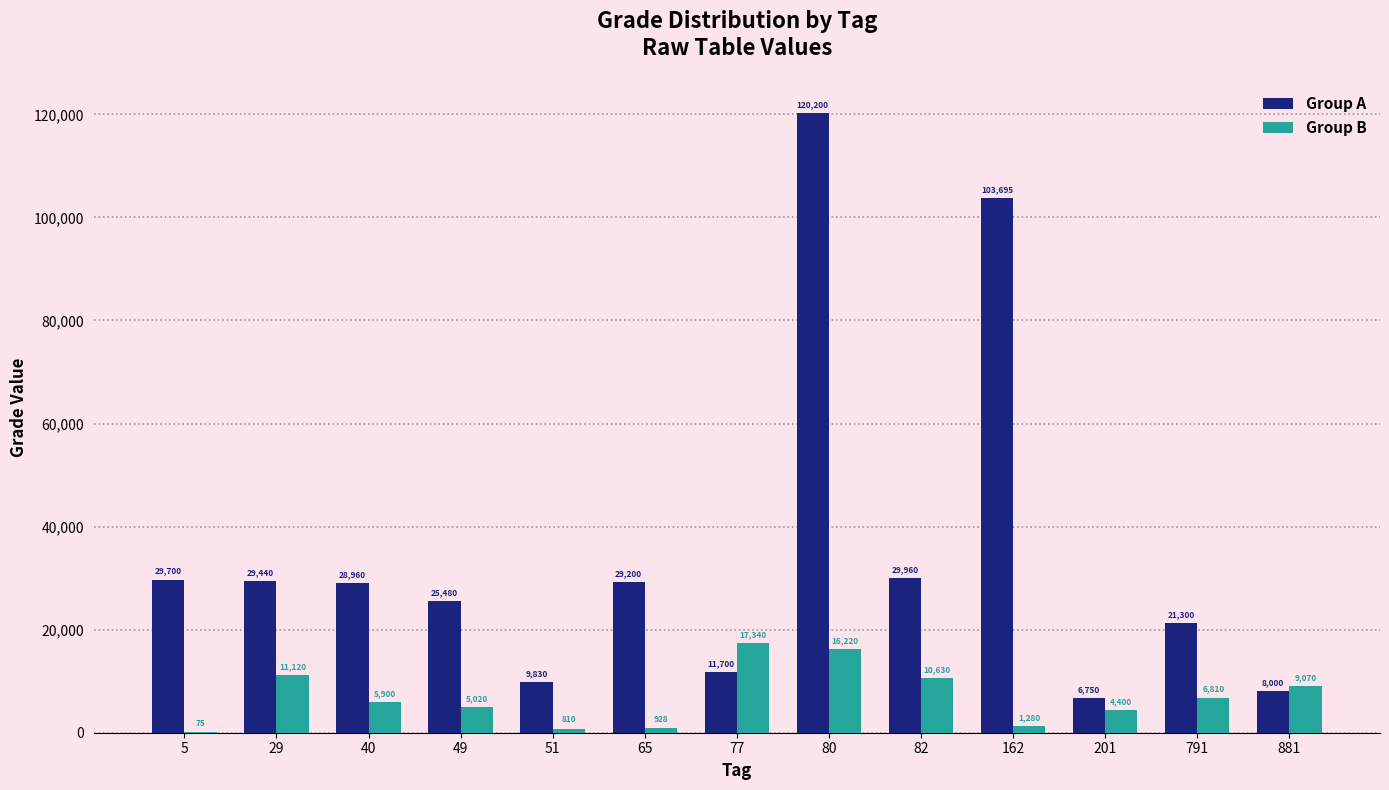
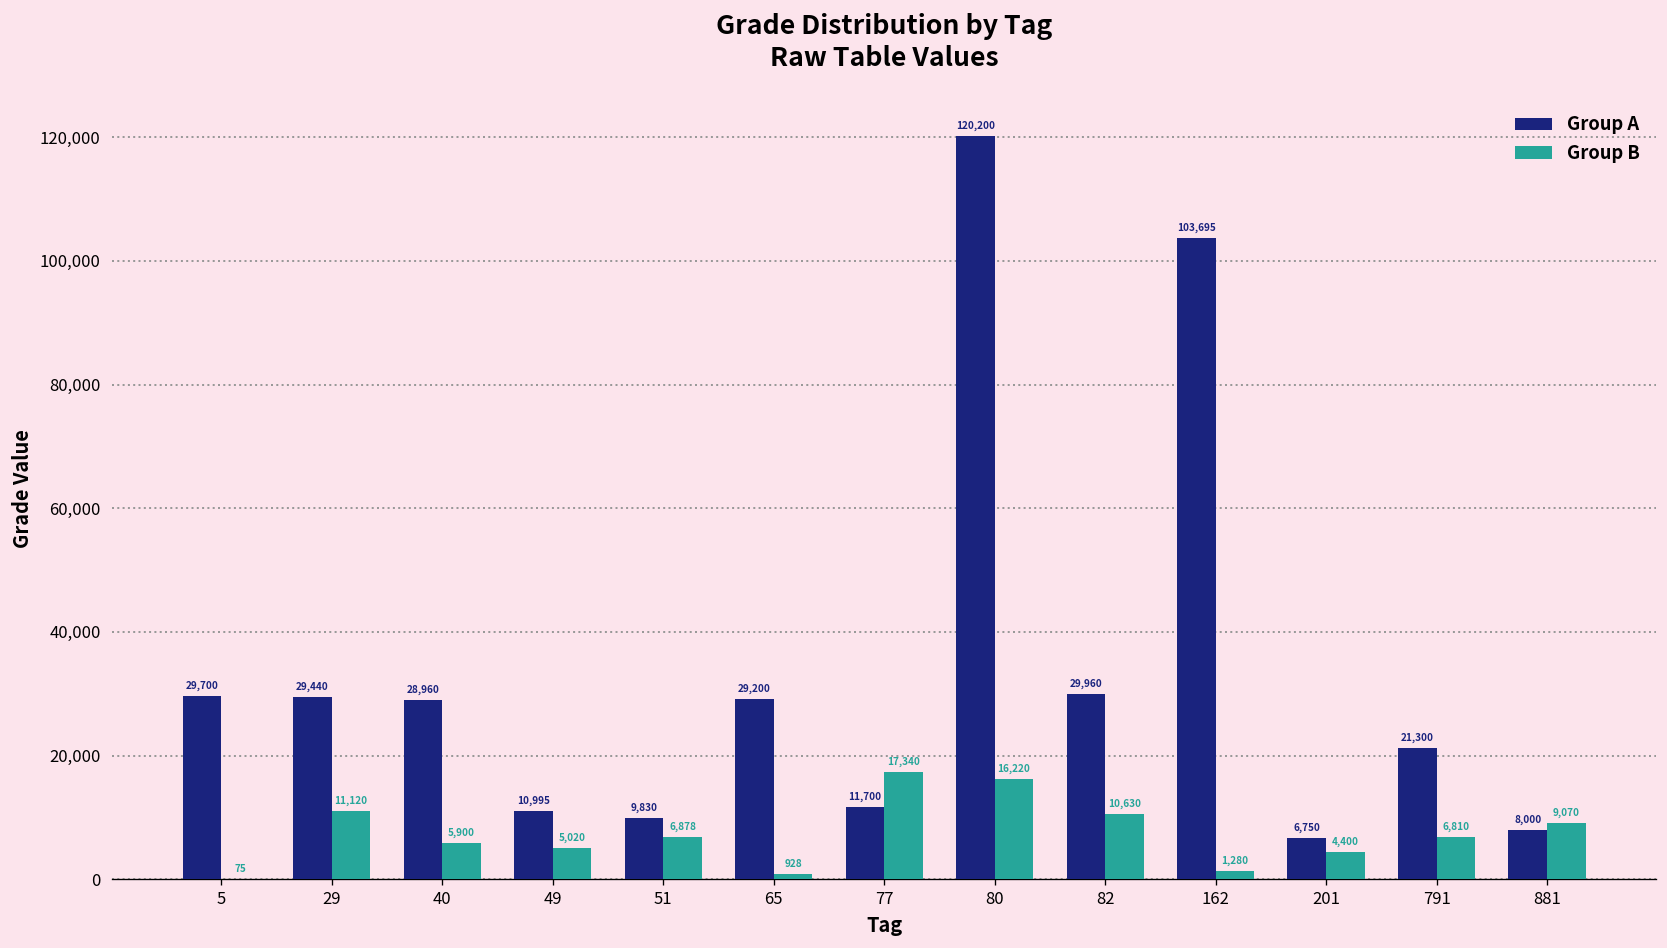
  {
    "Group A": {
      "5": "29,700",
      "29": "29,440",
      "40": "28,960",
-     "49": "25,480",
+     "49": "10,995",
      "51": "9,830",
      "65": "29,200",
      "77": "11,700",
      "80": "120,200",
      "82": "29,960",
      "162": "103,695",
      "201": "6,750",
      "791": "21,300",
      "881": "8,000"
    },
    "Group B": {
      "5": "75",
      "29": "11,120",
      "40": "5,900",
      "49": "5,020",
-     "51": "810",
+     "51": "6,878",
      "65": "928",
      "77": "17,340",
      "80": "16,220",
      "82": "10,630",
      "162": "1,280",
      "201": "4,400",
      "791": "6,810",
      "881": "9,070"
    }
  }
